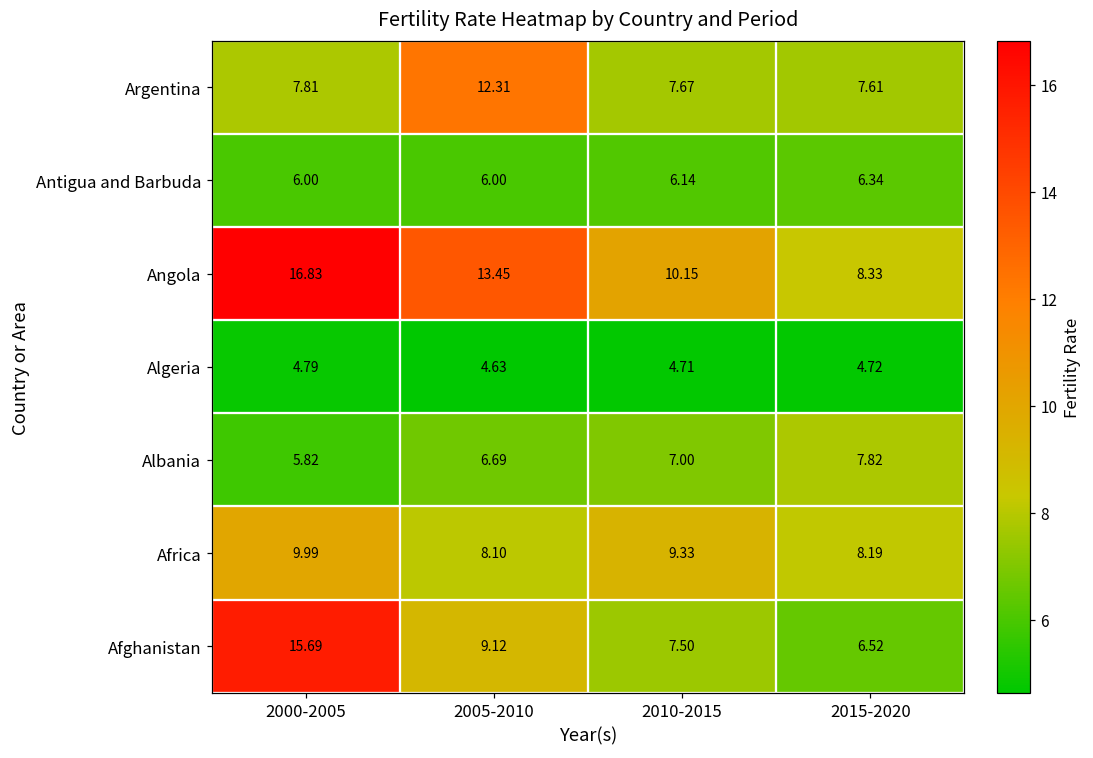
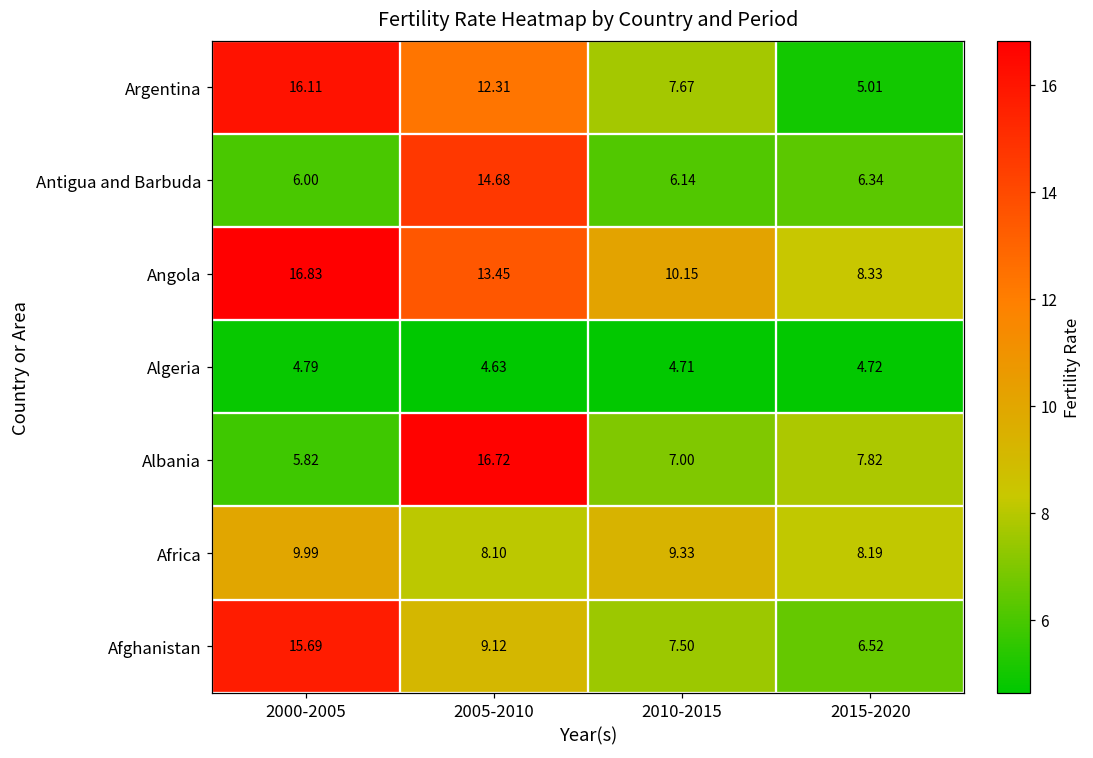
  {
    "Argentina": {
-     "2000-2005": 7.81,
+     "2000-2005": 16.11,
      "2005-2010": 12.31,
      "2010-2015": 7.67,
-     "2015-2020": 7.61
+     "2015-2020": 5.01
    },
    "Antigua and Barbuda": {
      "2000-2005": 6.00,
-     "2005-2010": 6.00,
+     "2005-2010": 14.68,
      "2010-2015": 6.14,
      "2015-2020": 6.34
    },
    "Angola": {
      "2000-2005": 16.83,
      "2005-2010": 13.45,
      "2010-2015": 10.15,
      "2015-2020": 8.33
    },
    "Algeria": {
      "2000-2005": 4.79,
      "2005-2010": 4.63,
      "2010-2015": 4.71,
      "2015-2020": 4.72
    },
    "Albania": {
      "2000-2005": 5.82,
-     "2005-2010": 6.69,
+     "2005-2010": 16.72,
      "2010-2015": 7.00,
      "2015-2020": 7.82
    },
    "Africa": {
      "2000-2005": 9.99,
      "2005-2010": 8.10,
      "2010-2015": 9.33,
      "2015-2020": 8.19
    },
    "Afghanistan": {
      "2000-2005": 15.69,
      "2005-2010": 9.12,
      "2010-2015": 7.50,
      "2015-2020": 6.52
    }
  }
